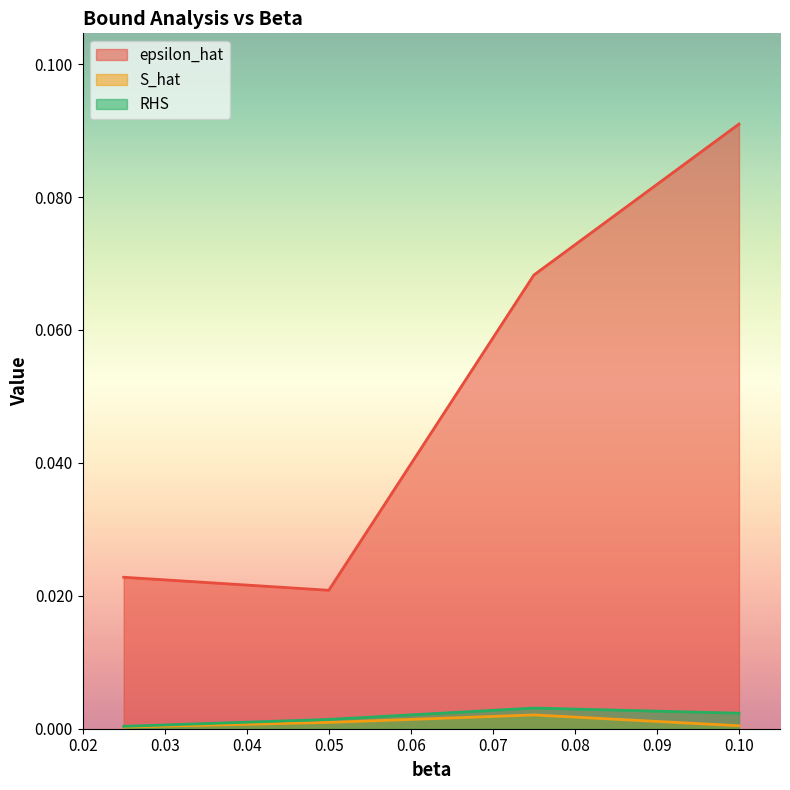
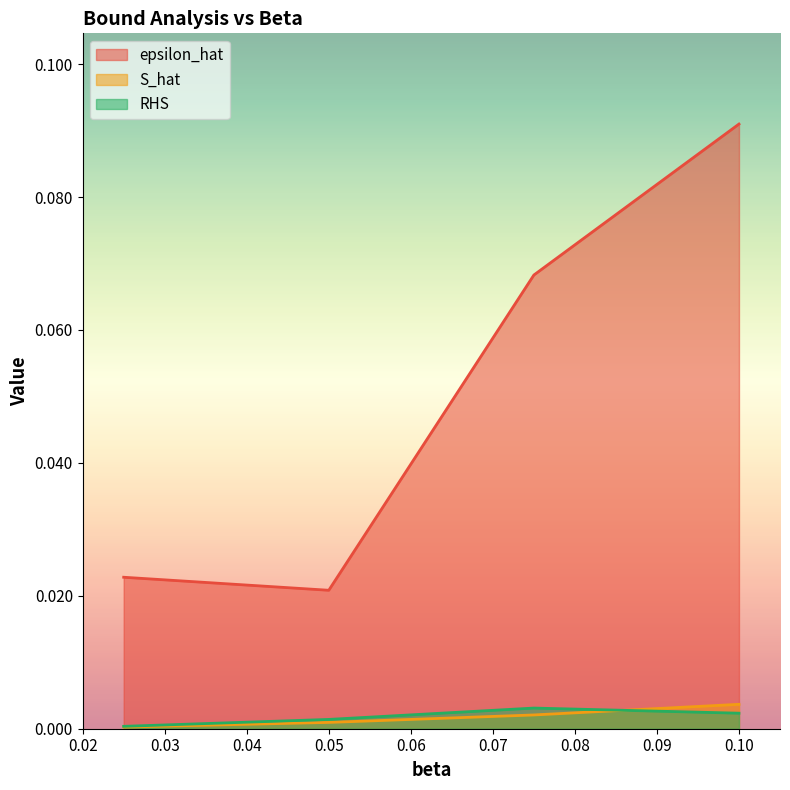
  {
    "epsilon_hat": {
      "0.05": 0.021,
      "0.10": 0.091
    },
    "S_hat": {
      "0.05": 0.001,
-     "0.10": 0.000
+     "0.10": 0.004
    },
    "RHS": {
      "0.05": 0.001,
      "0.10": 0.002
    }
  }
